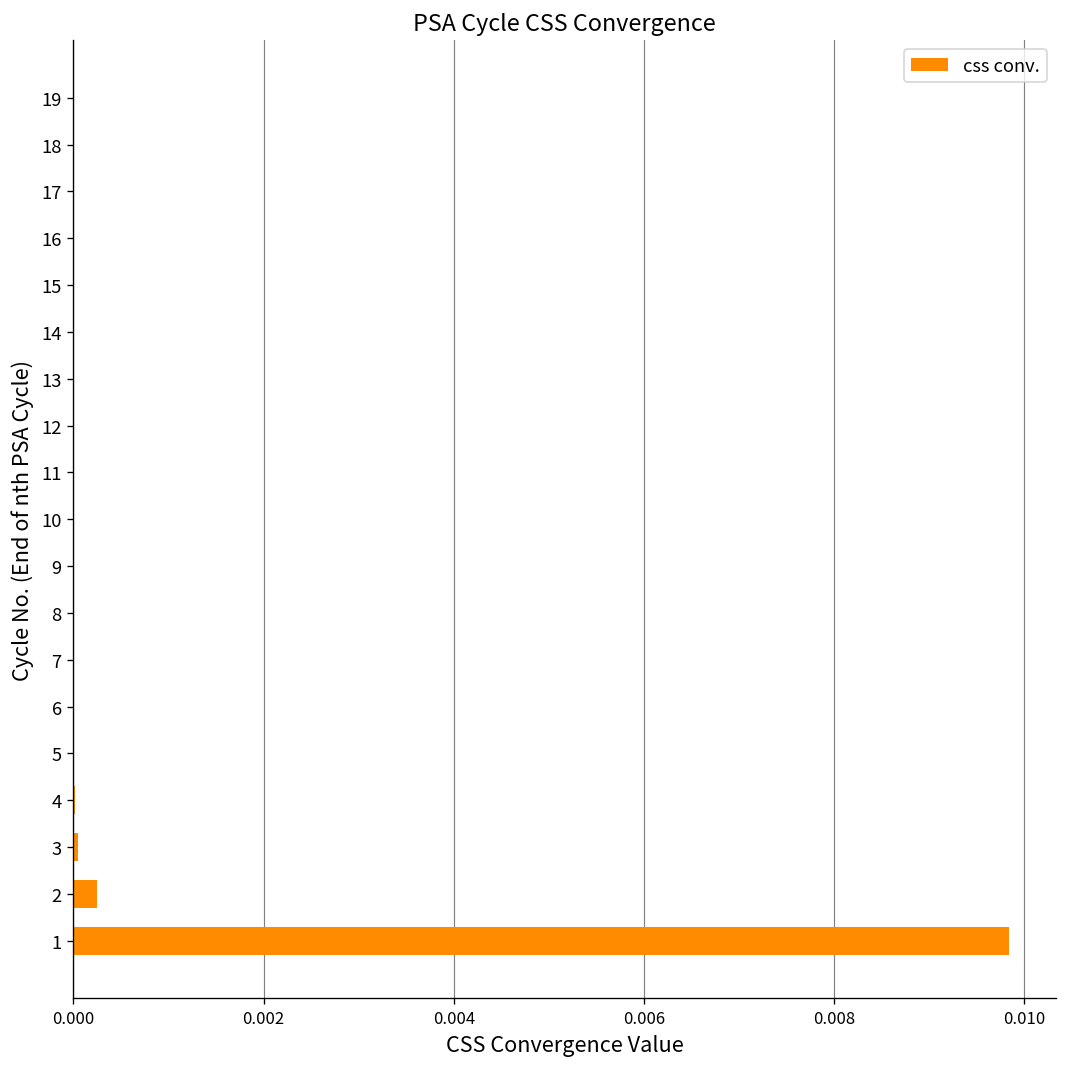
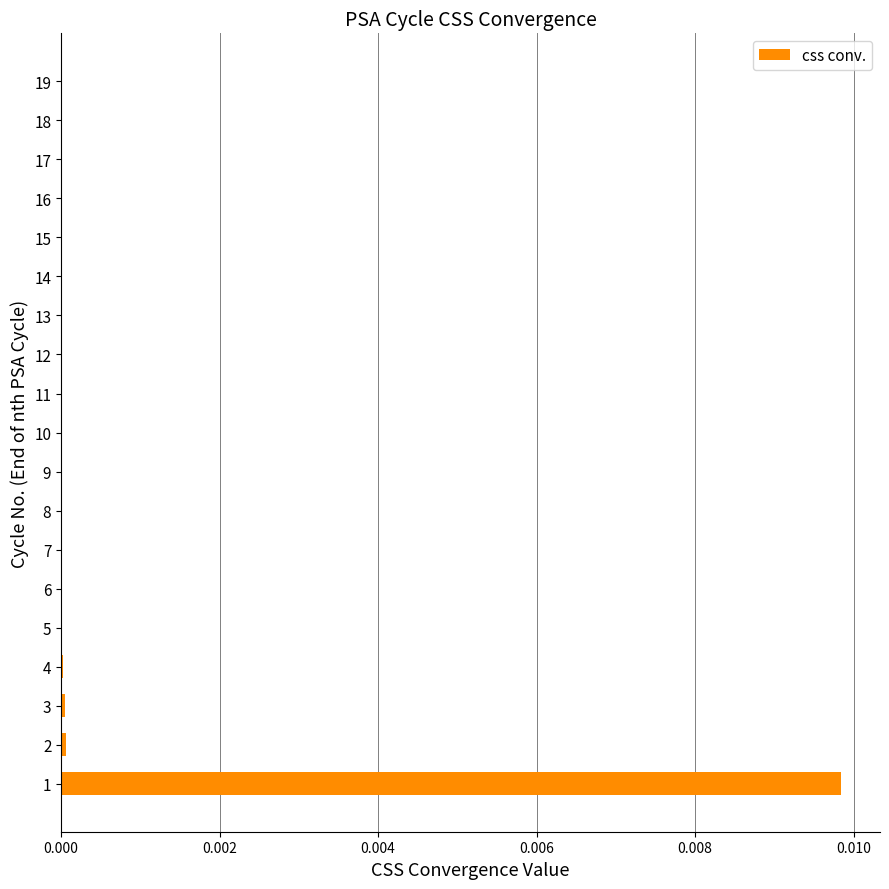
  {
    "3": 0.0001,
-   "2": 0.0002,
+   "2": 0.0001,
    "1": 0.0098
  }
